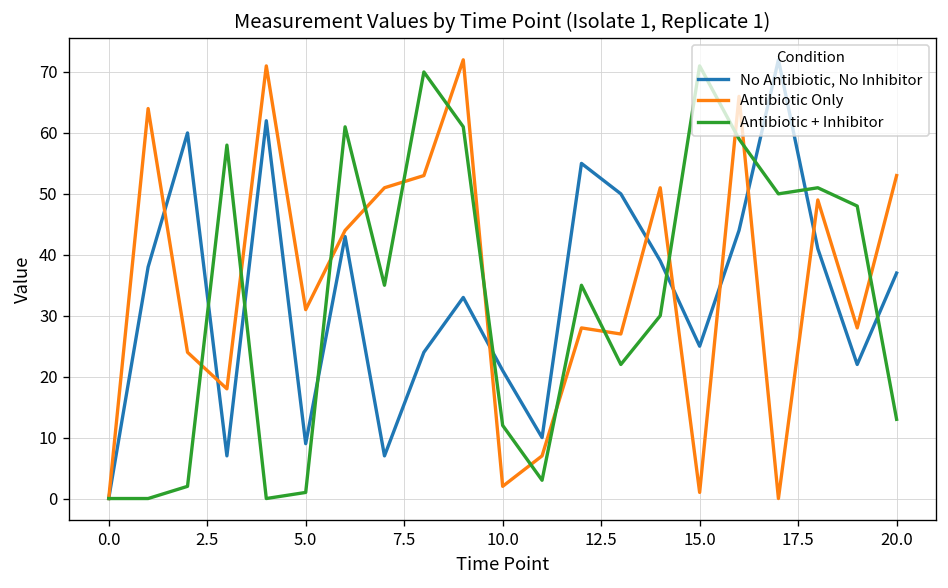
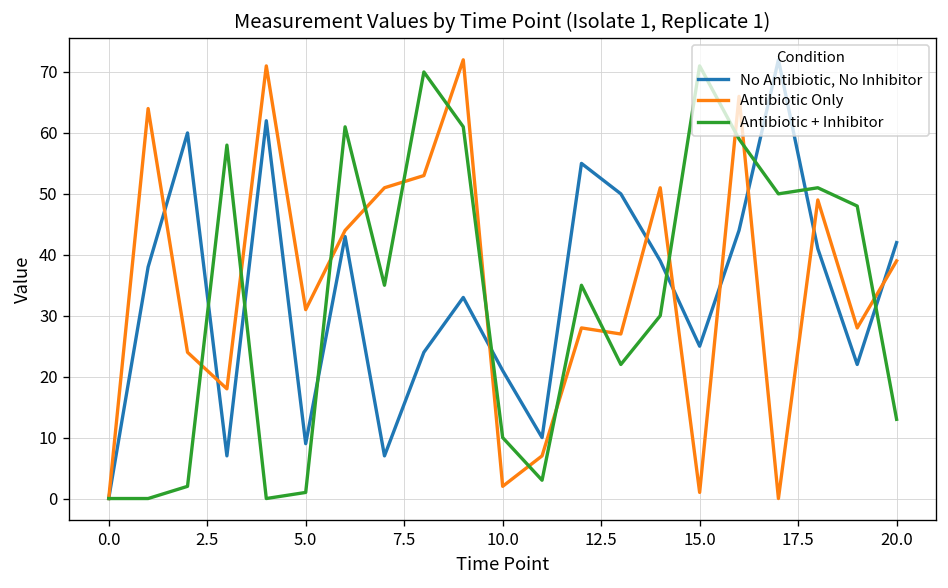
  {
    "No Antibiotic, No Inhibitor": {
      "5.0": 9,
      "10.0": 21,
      "15.0": 25,
-     "20.0": 37
+     "20.0": 42
    },
    "Antibiotic Only": {
      "5.0": 31,
      "10.0": 2,
      "15.0": 1,
-     "20.0": 53
+     "20.0": 39
    },
    "Antibiotic + Inhibitor": {
      "5.0": 1,
-     "10.0": 12,
+     "10.0": 10,
      "20.0": 13
    }
  }
